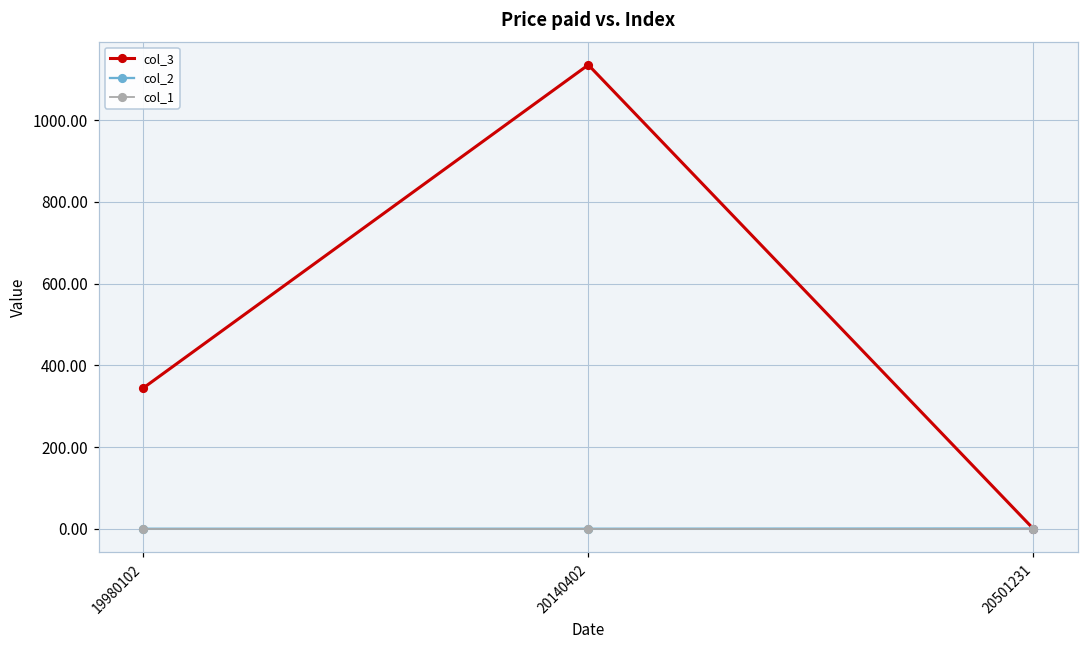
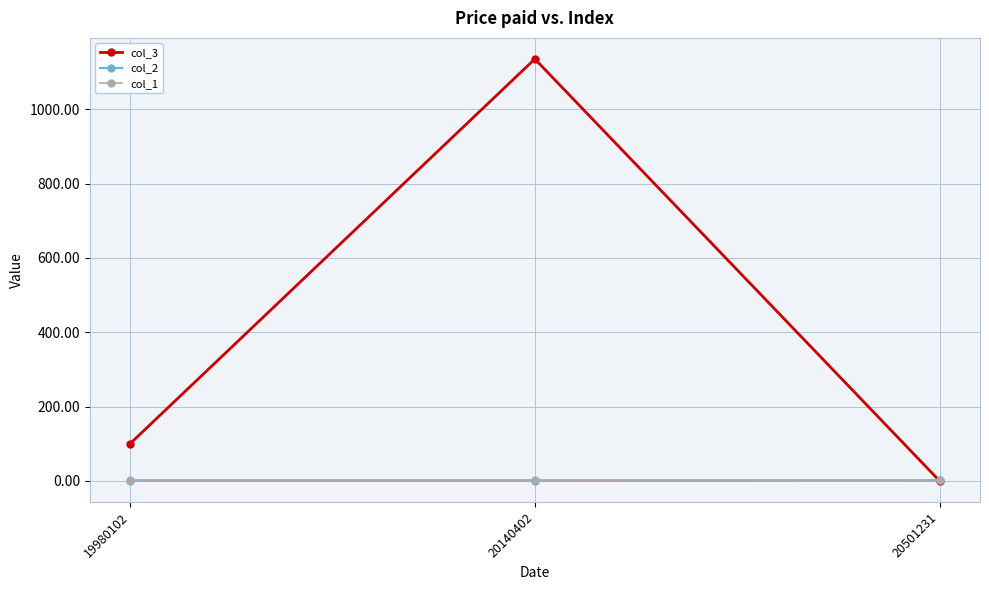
  {
    "col_3": {
-     "19980102": 340,
+     "19980102": 100,
      "20140402": 1140
    }
  }
